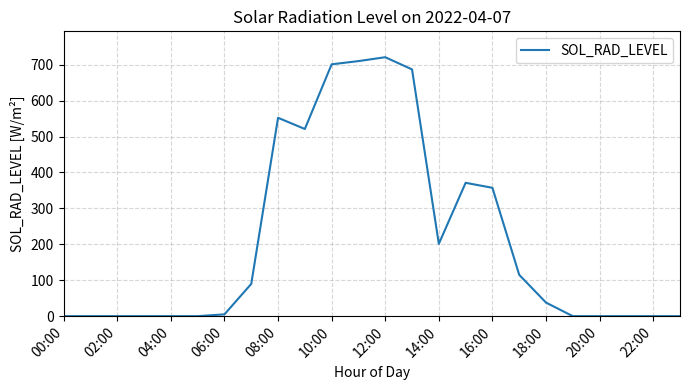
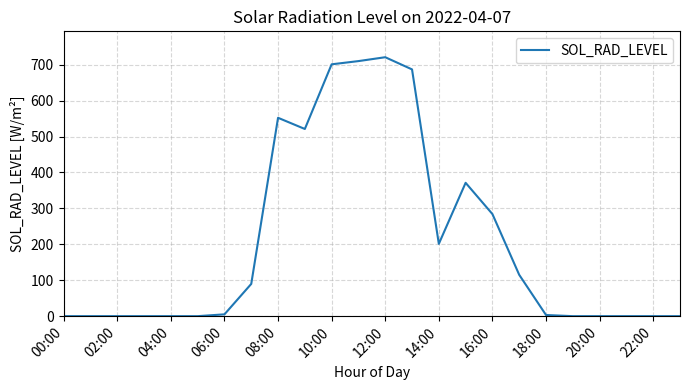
  {
    "00:00": 0,
    "02:00": 0,
    "04:00": 0,
    "06:00": 10,
    "08:00": 550,
    "10:00": 700,
    "12:00": 720,
    "14:00": 200,
-   "16:00": 360,
-   "18:00": 40,
+   "16:00": 280,
+   "18:00": 0,
    "20:00": 0,
    "22:00": 0
  }
